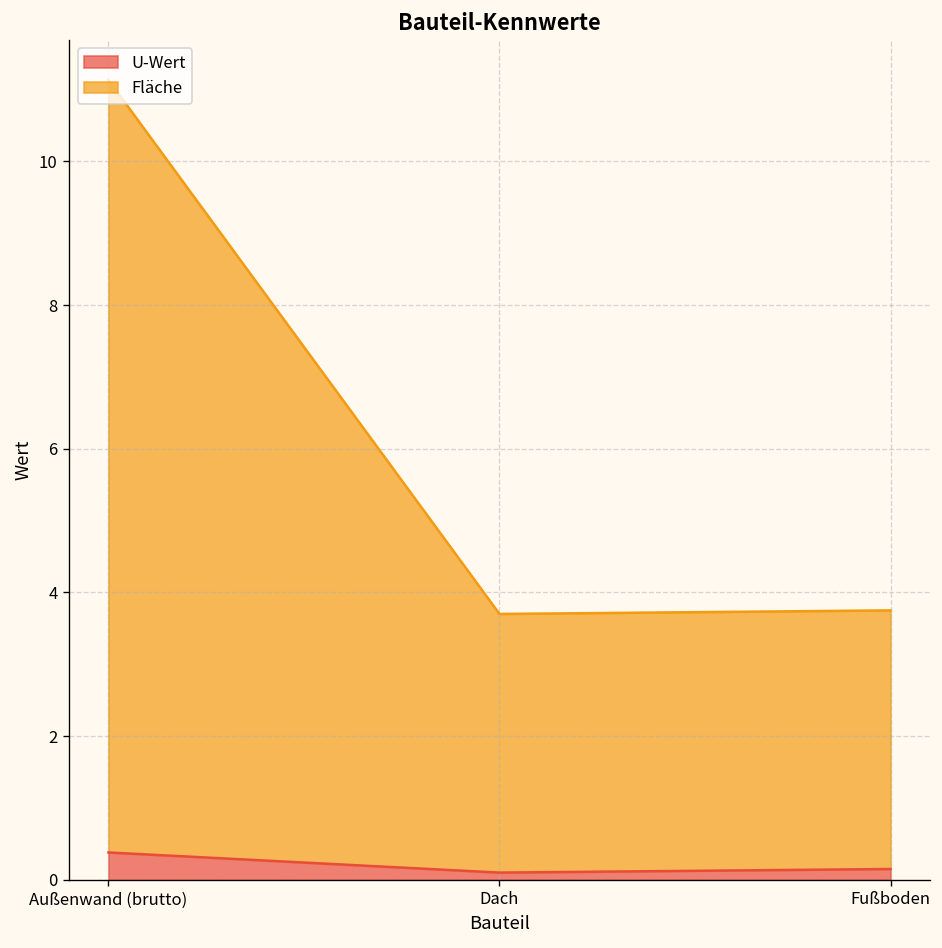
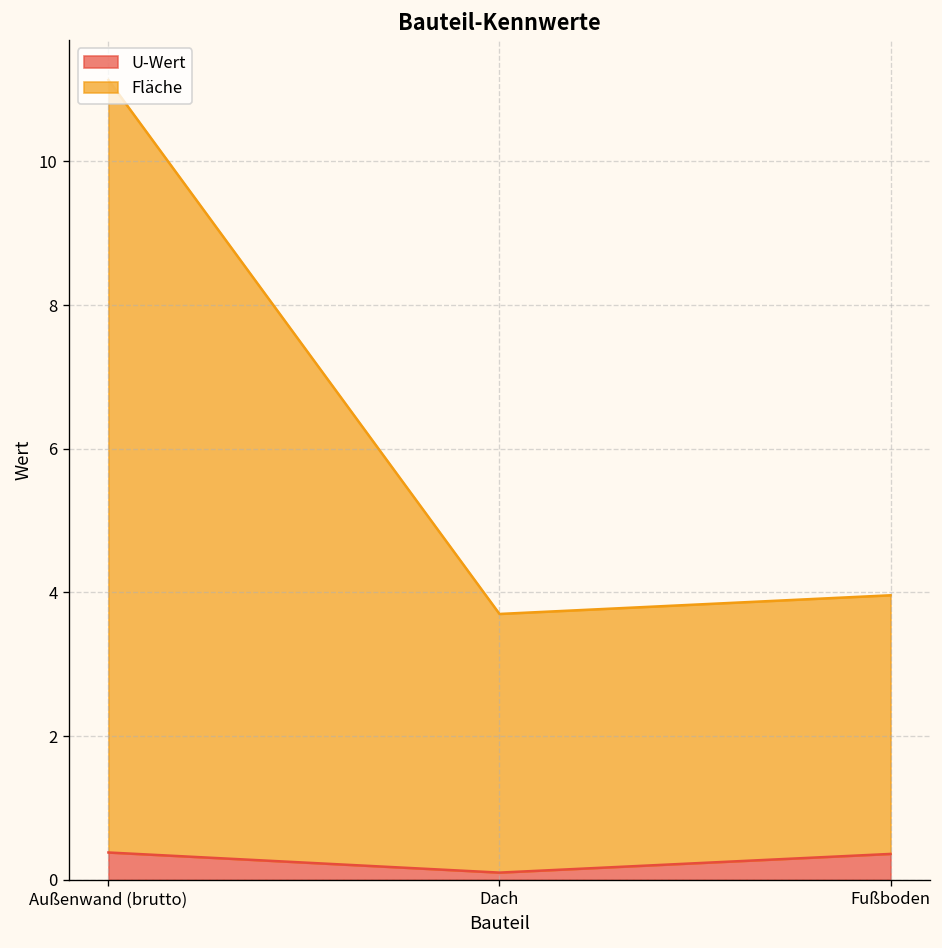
  {
    "U-Wert": {
      "Außenwand (brutto)": 0.4,
      "Dach": 0.1,
-     "Fußboden": 0.2
+     "Fußboden": 0.4
    },
    "Fläche": {
      "Dach": 3.6,
      "Fußboden": 3.6
    }
  }
